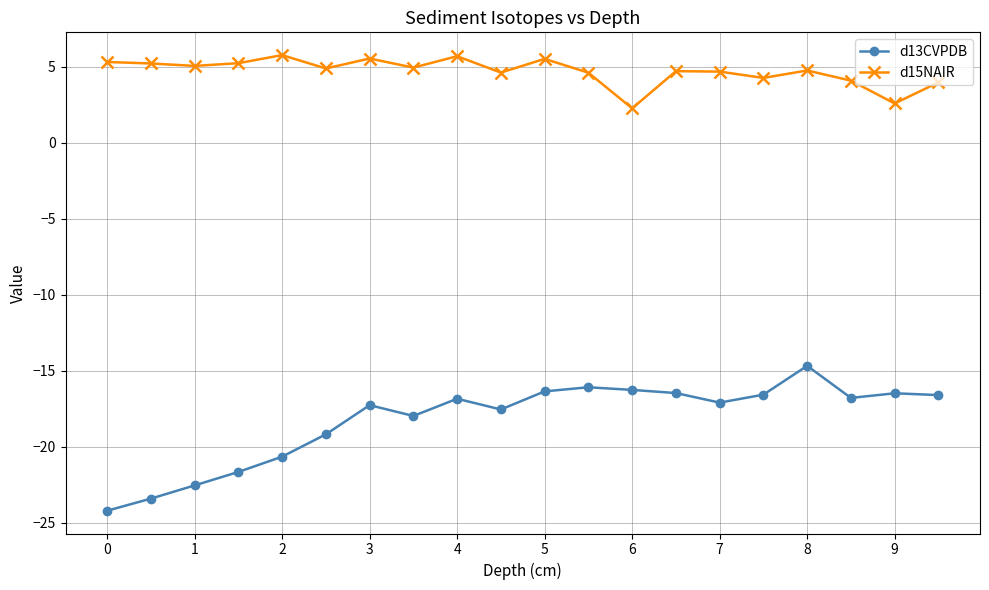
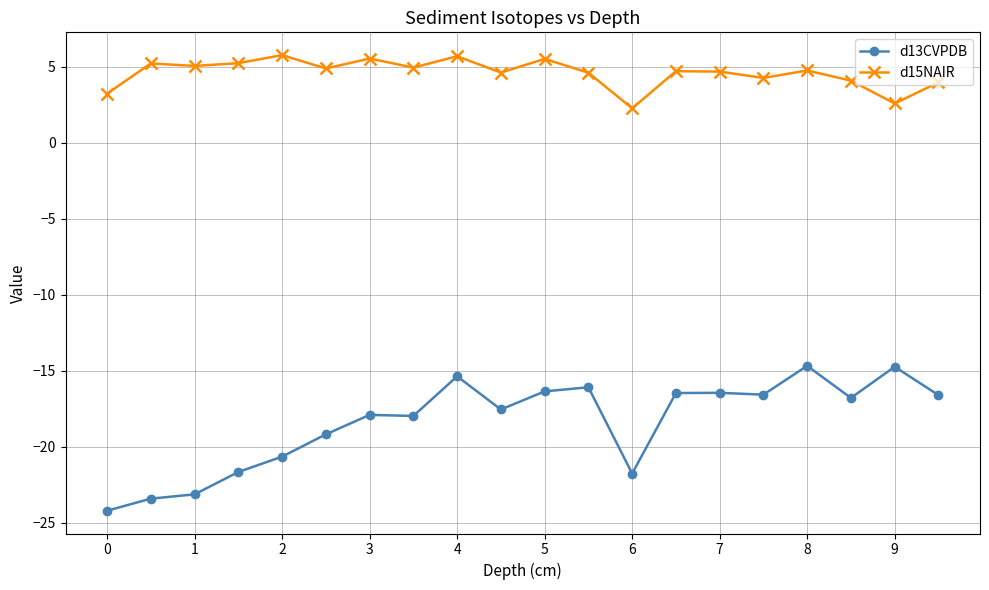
  {
    "d13CVPDB": {
      "0": -24.2,
-     "1": -22.5,
+     "1": -23.1,
      "2": -20.6,
-     "3": -17.3,
-     "4": -16.8,
+     "3": -17.9,
+     "4": -15.4,
      "5": -16.3,
-     "6": -16.2,
-     "7": -17.1,
+     "6": -21.7,
+     "7": -16.4,
      "8": -14.7,
-     "9": -16.5
+     "9": -14.7
    },
    "d15NAIR": {
-     "0": 5.3,
+     "0": 3.2,
      "1": 5.1,
      "2": 5.8,
      "3": 5.5,
      "4": 5.7,
      "5": 5.5,
      "6": 2.3,
      "7": 4.7,
      "8": 4.8,
      "9": 2.6
    }
  }
